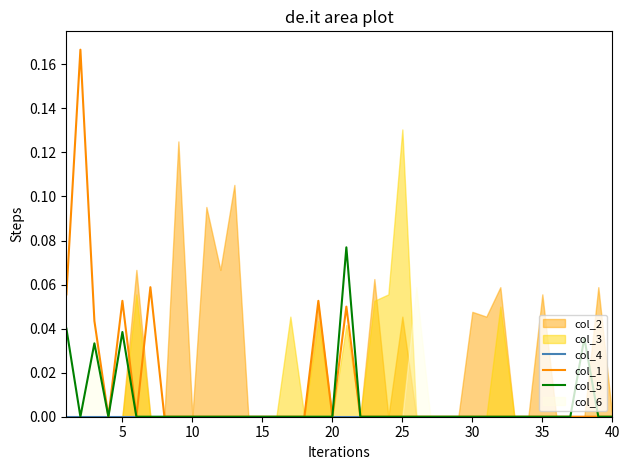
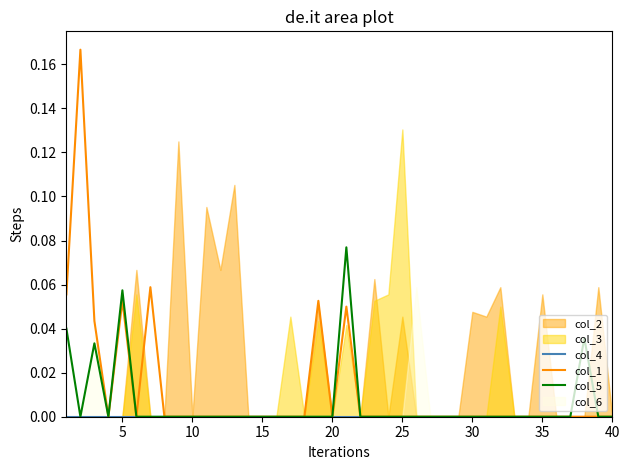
  {
    "col_5": {
-     "5": 0.038
+     "5": 0.057
    }
  }
